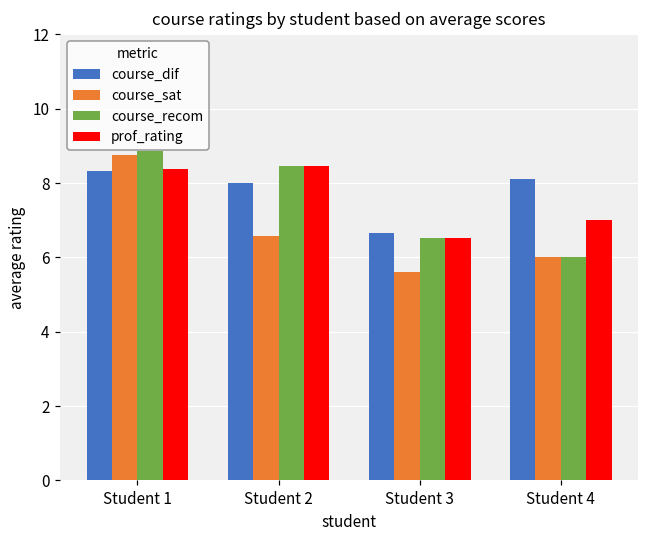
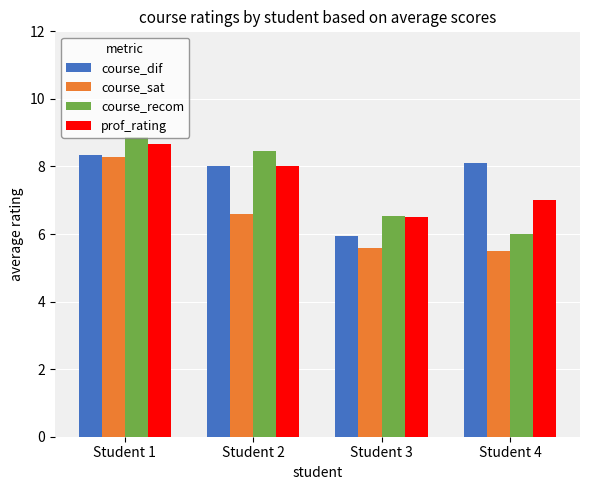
  {
    "course_dif": {
      "Student 1": 8.3,
      "Student 2": 8.0,
-     "Student 3": 6.7,
+     "Student 3": 5.9,
      "Student 4": 8.1
    },
    "course_sat": {
-     "Student 1": 8.8,
+     "Student 1": 8.3,
      "Student 2": 6.6,
      "Student 3": 5.6,
-     "Student 4": 6.0
+     "Student 4": 5.5
    },
    "course_recom": {
      "Student 2": 8.5,
      "Student 3": 6.5,
      "Student 4": 6.0
    },
    "prof_rating": {
-     "Student 1": 8.4,
-     "Student 2": 8.5,
+     "Student 1": 8.7,
+     "Student 2": 8.0,
      "Student 3": 6.5,
      "Student 4": 7.0
    }
  }
